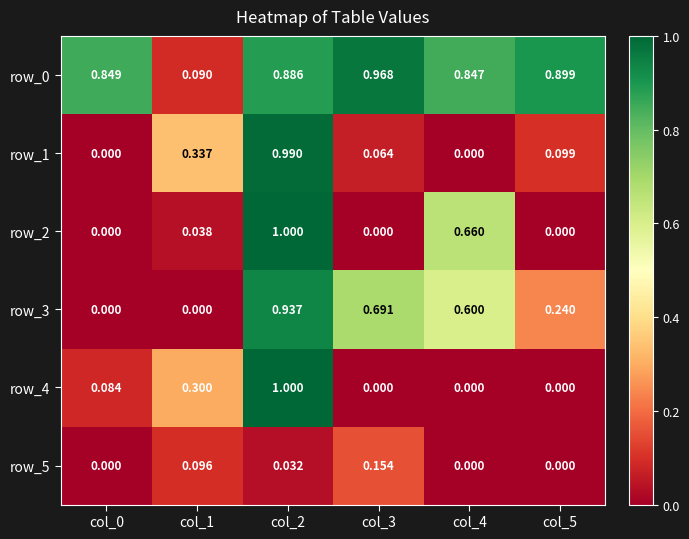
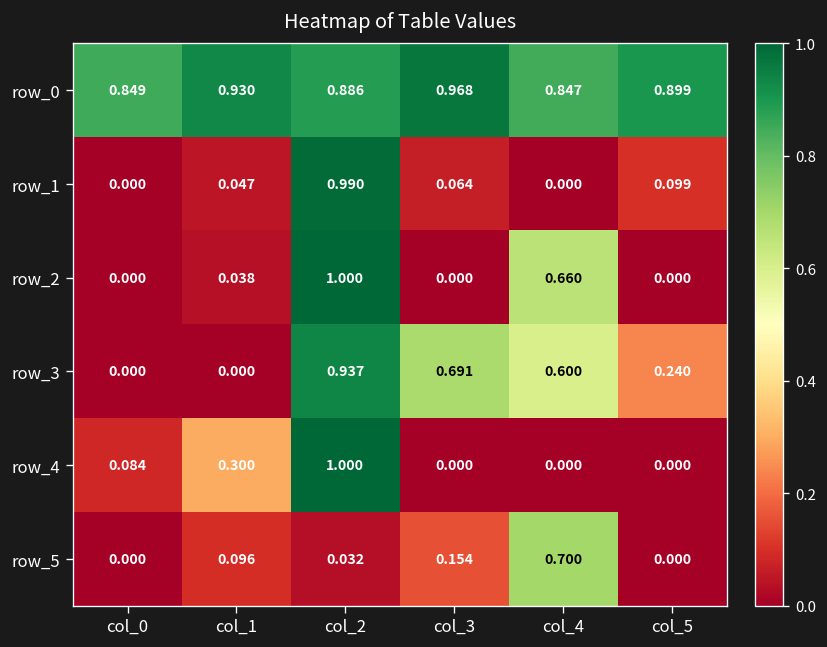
  {
    "row_0": {
      "col_0": 0.849,
-     "col_1": 0.090,
+     "col_1": 0.930,
      "col_2": 0.886,
      "col_3": 0.968,
      "col_4": 0.847,
      "col_5": 0.899
    },
    "row_1": {
      "col_0": 0.000,
-     "col_1": 0.337,
+     "col_1": 0.047,
      "col_2": 0.990,
      "col_3": 0.064,
      "col_4": 0.000,
      "col_5": 0.099
    },
    "row_2": {
      "col_0": 0.000,
      "col_1": 0.038,
      "col_2": 1.000,
      "col_3": 0.000,
      "col_4": 0.660,
      "col_5": 0.000
    },
    "row_3": {
      "col_0": 0.000,
      "col_1": 0.000,
      "col_2": 0.937,
      "col_3": 0.691,
      "col_4": 0.600,
      "col_5": 0.240
    },
    "row_4": {
      "col_0": 0.084,
      "col_1": 0.300,
      "col_2": 1.000,
      "col_3": 0.000,
      "col_4": 0.000,
      "col_5": 0.000
    },
    "row_5": {
      "col_0": 0.000,
      "col_1": 0.096,
      "col_2": 0.032,
      "col_3": 0.154,
-     "col_4": 0.000,
+     "col_4": 0.700,
      "col_5": 0.000
    }
  }
